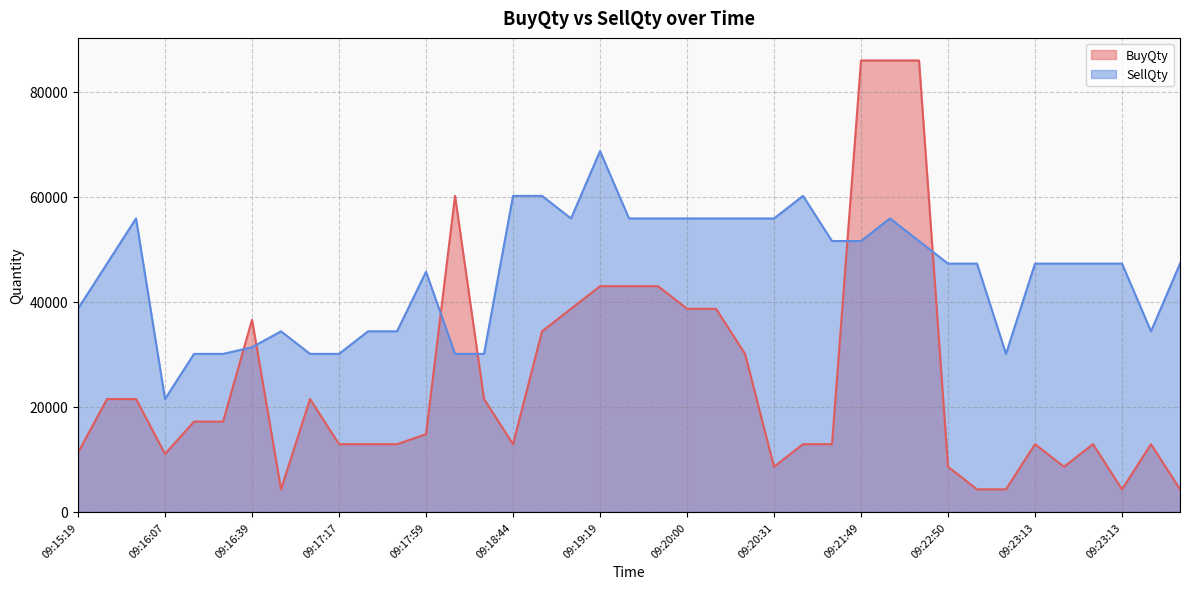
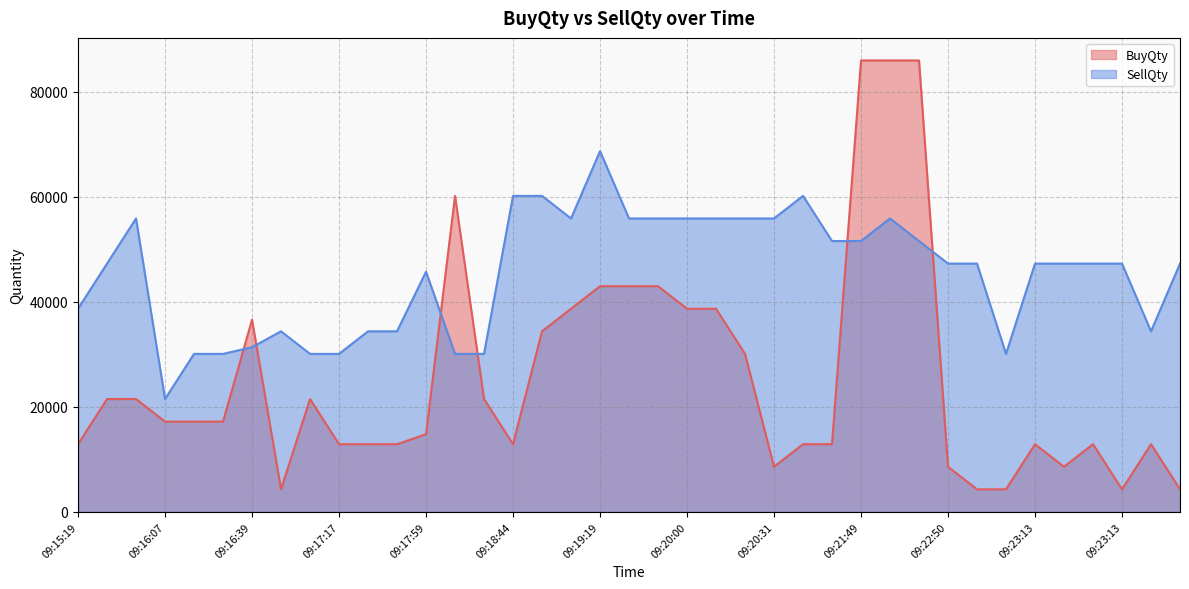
  {
    "BuyQty": {
-     "09:15:19": 11000,
-     "09:16:07": 11000,
+     "09:15:19": 13000,
+     "09:16:07": 17000,
      "09:16:39": 37000,
      "09:17:17": 13000,
      "09:17:59": 15000,
      "09:18:44": 13000,
      "09:19:19": 43000,
      "09:20:00": 39000,
      "09:20:31": 9000,
      "09:21:49": 86000,
      "09:22:50": 9000
    },
    "SellQty": {
      "09:15:19": 39000,
      "09:16:07": 22000,
      "09:16:39": 31000,
      "09:17:17": 30000,
      "09:17:59": 46000,
      "09:18:44": 60000,
      "09:19:19": 69000,
      "09:20:00": 56000,
      "09:20:31": 56000,
      "09:21:49": 52000,
      "09:22:50": 47000
    }
  }
